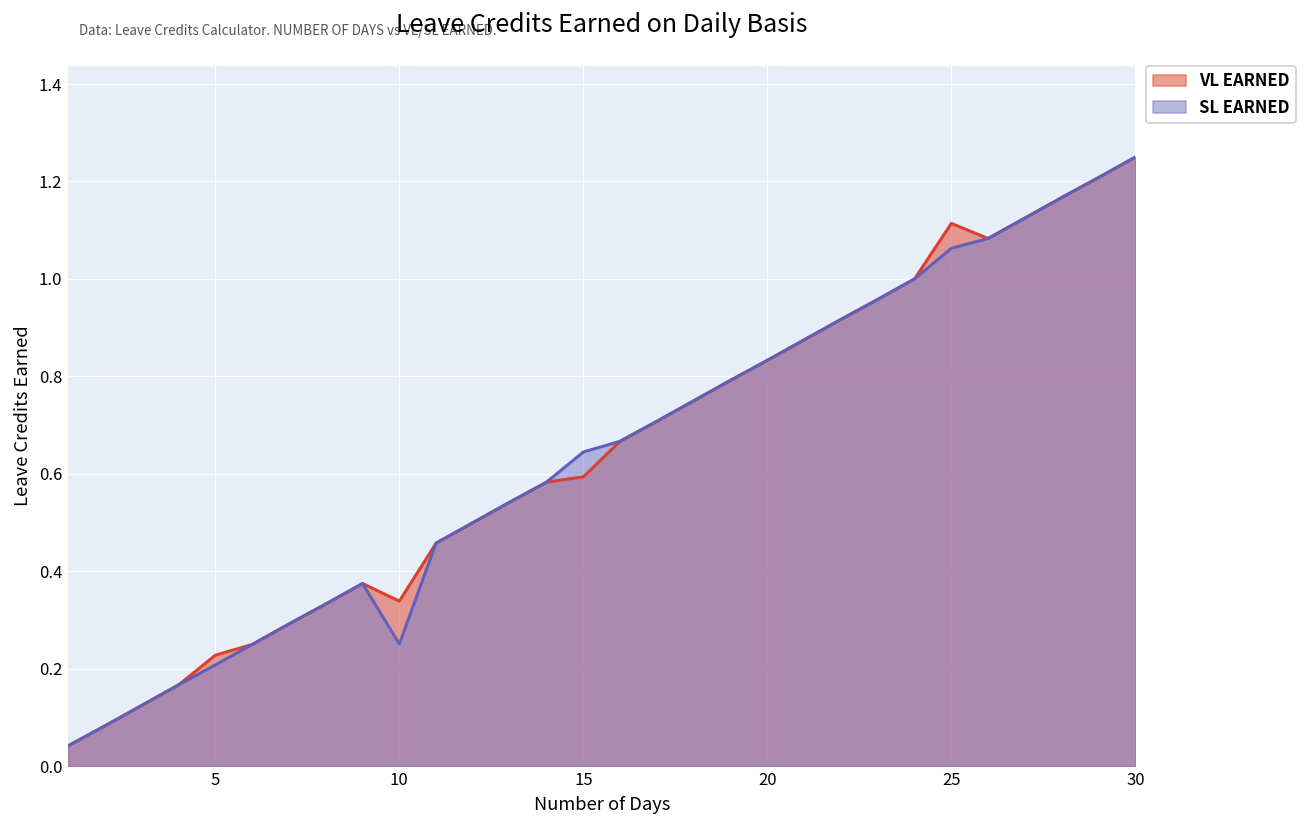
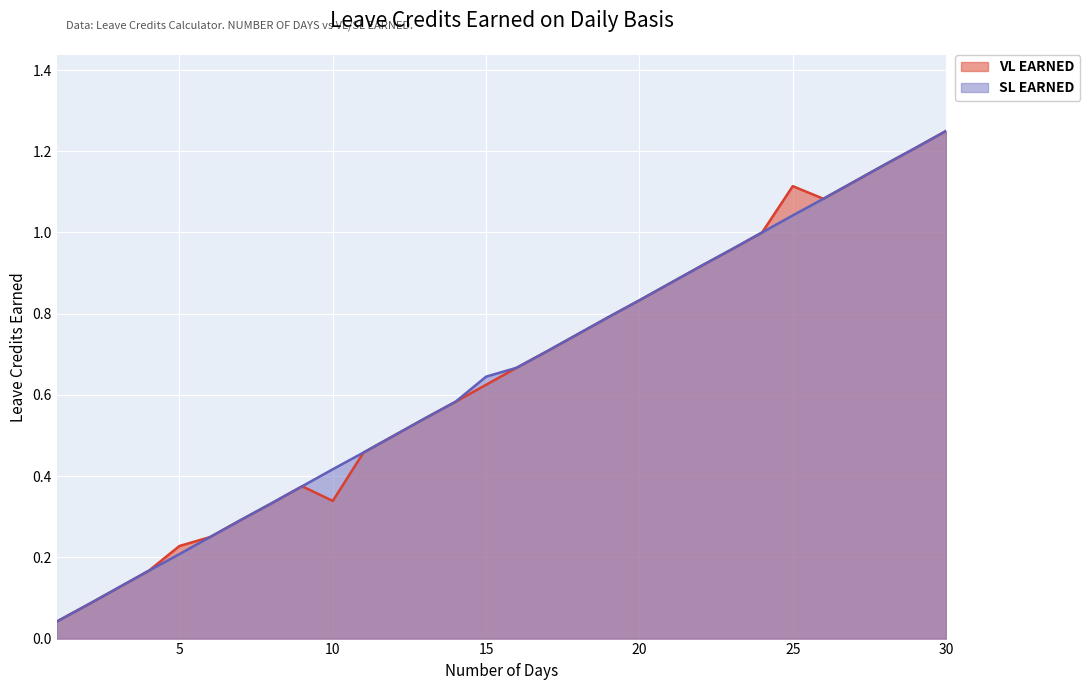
  {
    "VL EARNED": {
      "5": 0.23,
      "10": 0.34,
-     "15": 0.59,
+     "15": 0.63,
      "25": 1.11
    },
    "SL EARNED": {
      "5": 0.21,
-     "10": 0.25,
+     "10": 0.42,
      "15": 0.65,
-     "25": 1.06
+     "25": 1.04
    }
  }
